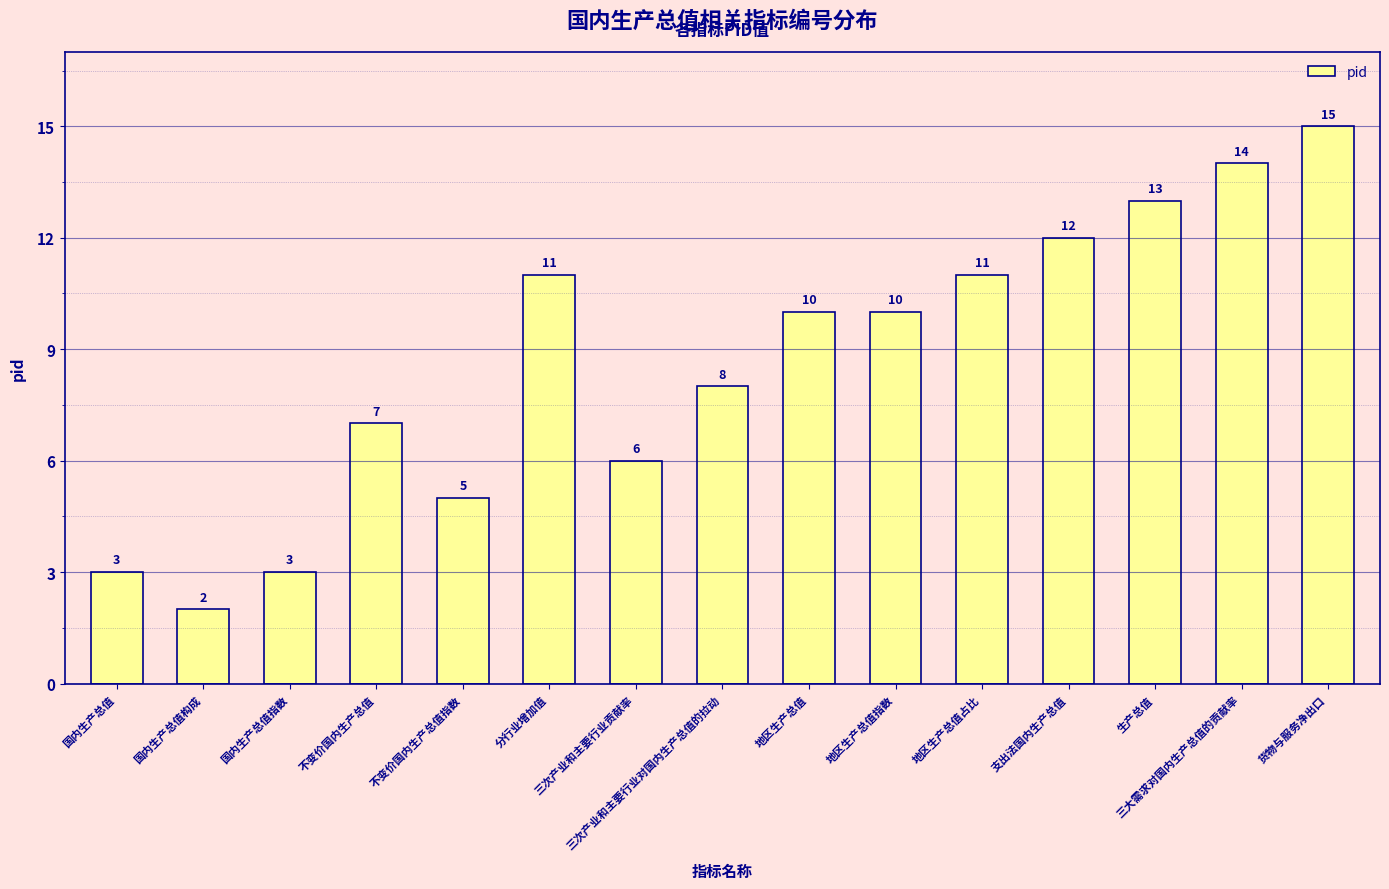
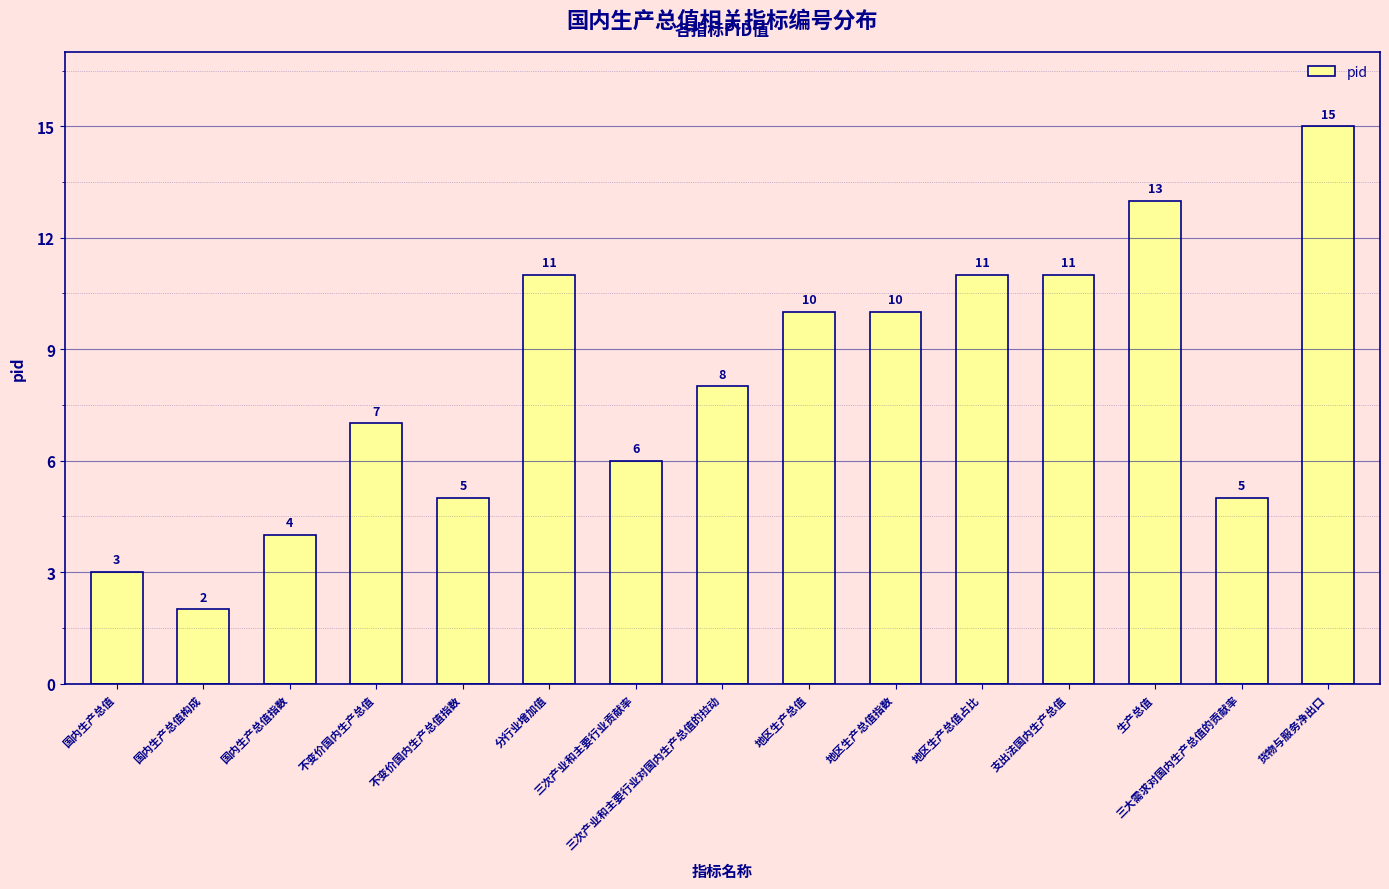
  {
    "国内生产总值": 3,
    "国内生产总值构成": 2,
-   "国内生产总值指数": 3,
+   "国内生产总值指数": 4,
    "不变价国内生产总值": 7,
    "不变价国内生产总值指数": 5,
    "分行业增加值": 11,
    "三次产业和主要行业贡献率": 6,
    "三次产业和主要行业对国内生产总值的拉动": 8,
    "地区生产总值": 10,
    "地区生产总值指数": 10,
    "地区生产总值占比": 11,
-   "支出法国内生产总值": 12,
+   "支出法国内生产总值": 11,
    "生产总值": 13,
-   "三大需求对国内生产总值的贡献率": 14,
+   "三大需求对国内生产总值的贡献率": 5,
    "货物与服务净出口": 15
  }
